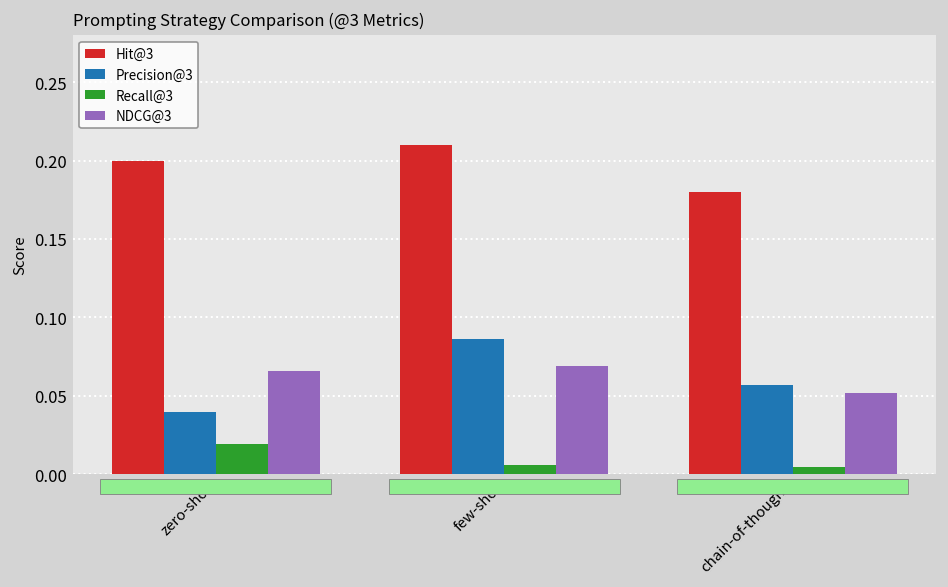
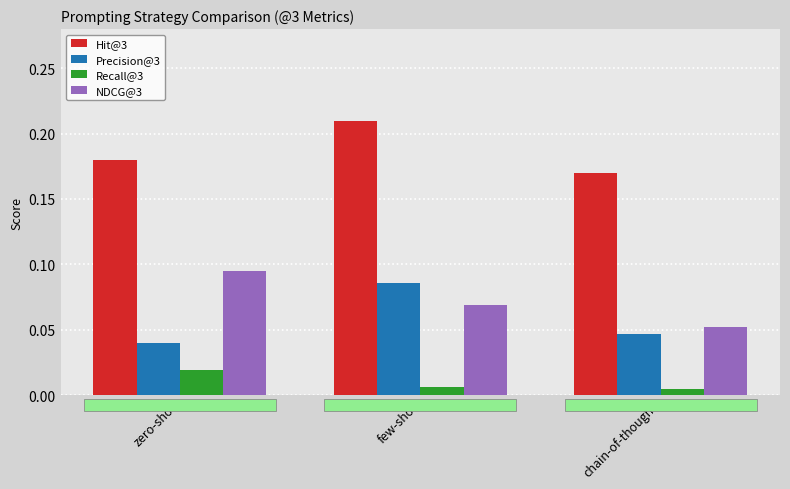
  {
    "Hit@3": {
-     "zero-shot": 0.20,
+     "zero-shot": 0.18,
      "few-shot": 0.21,
-     "chain-of-thought": 0.18
+     "chain-of-thought": 0.17
    },
    "Precision@3": {
      "zero-shot": 0.040,
      "few-shot": 0.086,
-     "chain-of-thought": 0.057
+     "chain-of-thought": 0.047
    },
    "Recall@3": {
      "zero-shot": 0.019,
      "few-shot": 0.006,
      "chain-of-thought": 0.004
    },
    "NDCG@3": {
-     "zero-shot": 0.066,
+     "zero-shot": 0.095,
      "few-shot": 0.069,
      "chain-of-thought": 0.052
    }
  }
